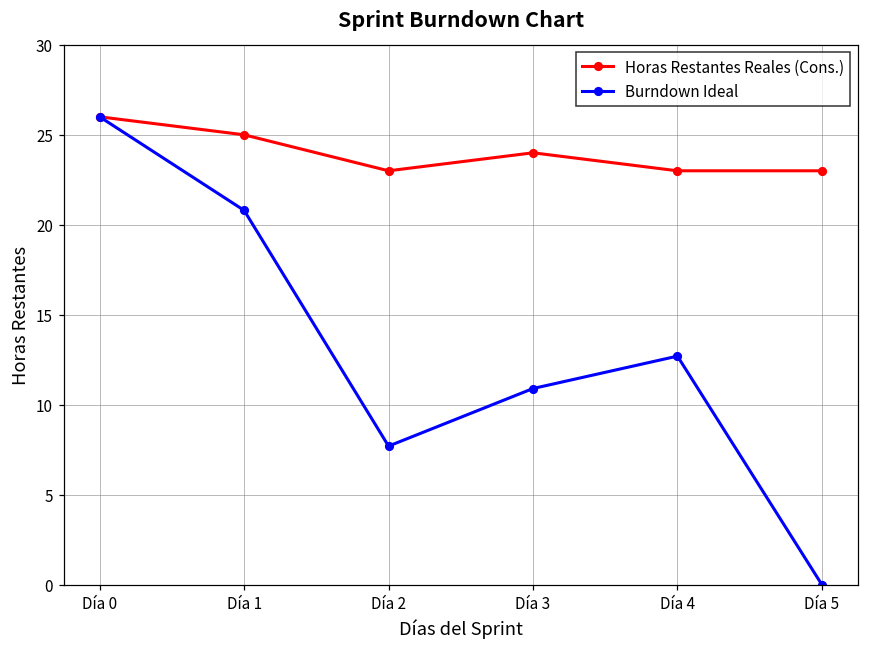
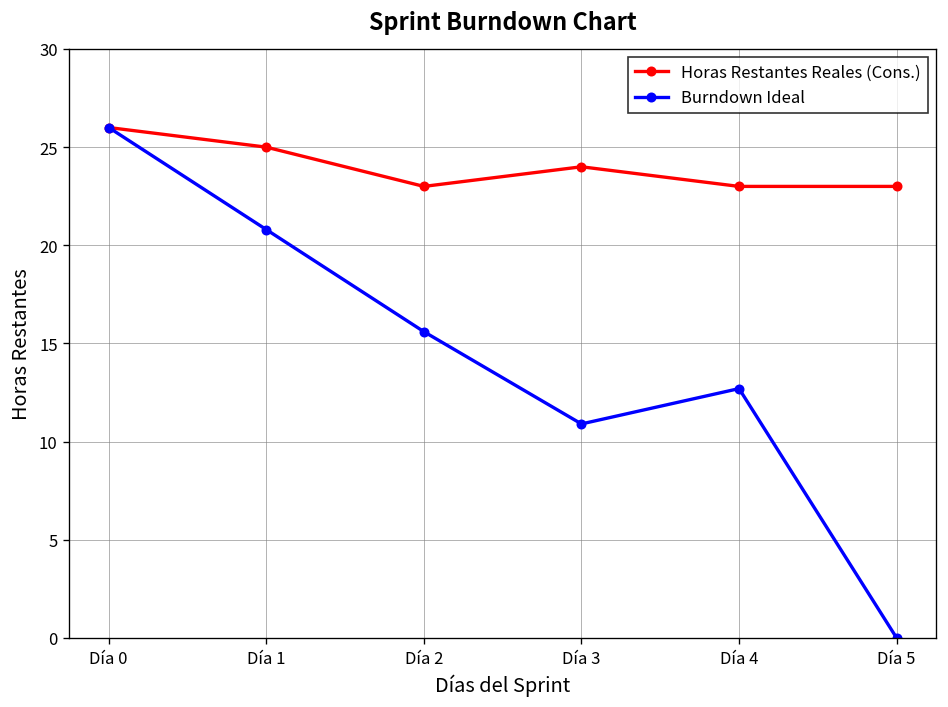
  {
    "Horas Restantes Reales (Cons.)": {
      "Día 1": 25.0,
      "Día 2": 23.0,
      "Día 3": 24.0,
      "Día 4": 23.0,
      "Día 5": 23.0
    },
    "Burndown Ideal": {
      "Día 1": 20.8,
-     "Día 2": 7.7,
+     "Día 2": 15.6,
      "Día 3": 10.9,
      "Día 4": 12.7,
      "Día 5": 0.0
    }
  }
